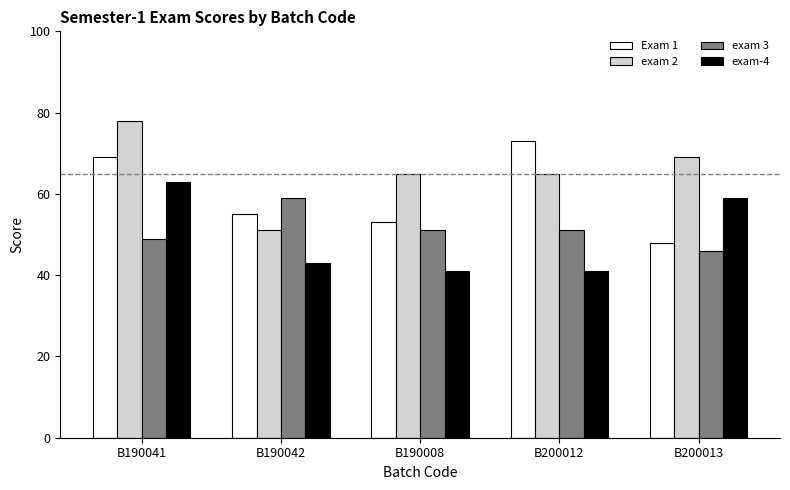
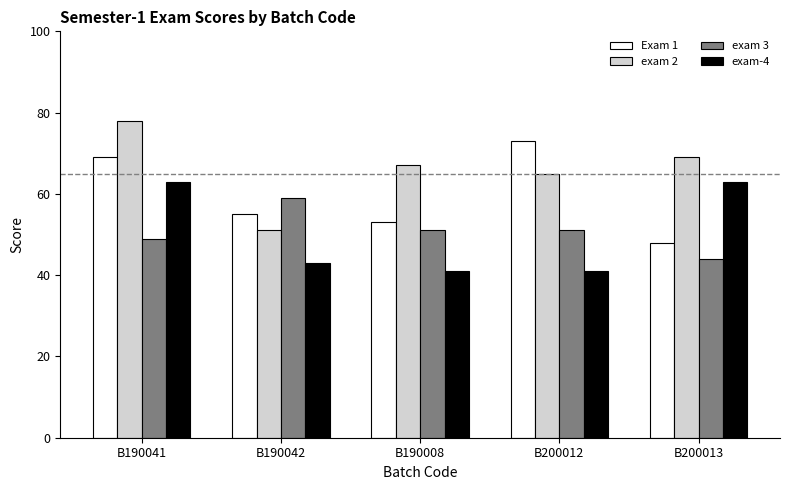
  {
    "Exam 1": {
      "B190041": 69,
      "B190042": 55,
      "B190008": 53,
      "B200012": 73,
      "B200013": 48
    },
    "exam 2": {
      "B190041": 78,
      "B190042": 51,
-     "B190008": 65,
+     "B190008": 67,
      "B200012": 65,
      "B200013": 69
    },
    "exam 3": {
      "B190041": 49,
      "B190042": 59,
      "B190008": 51,
      "B200012": 51,
-     "B200013": 46
+     "B200013": 44
    },
    "exam-4": {
      "B190041": 63,
      "B190042": 43,
      "B190008": 41,
      "B200012": 41,
-     "B200013": 59
+     "B200013": 63
    }
  }
